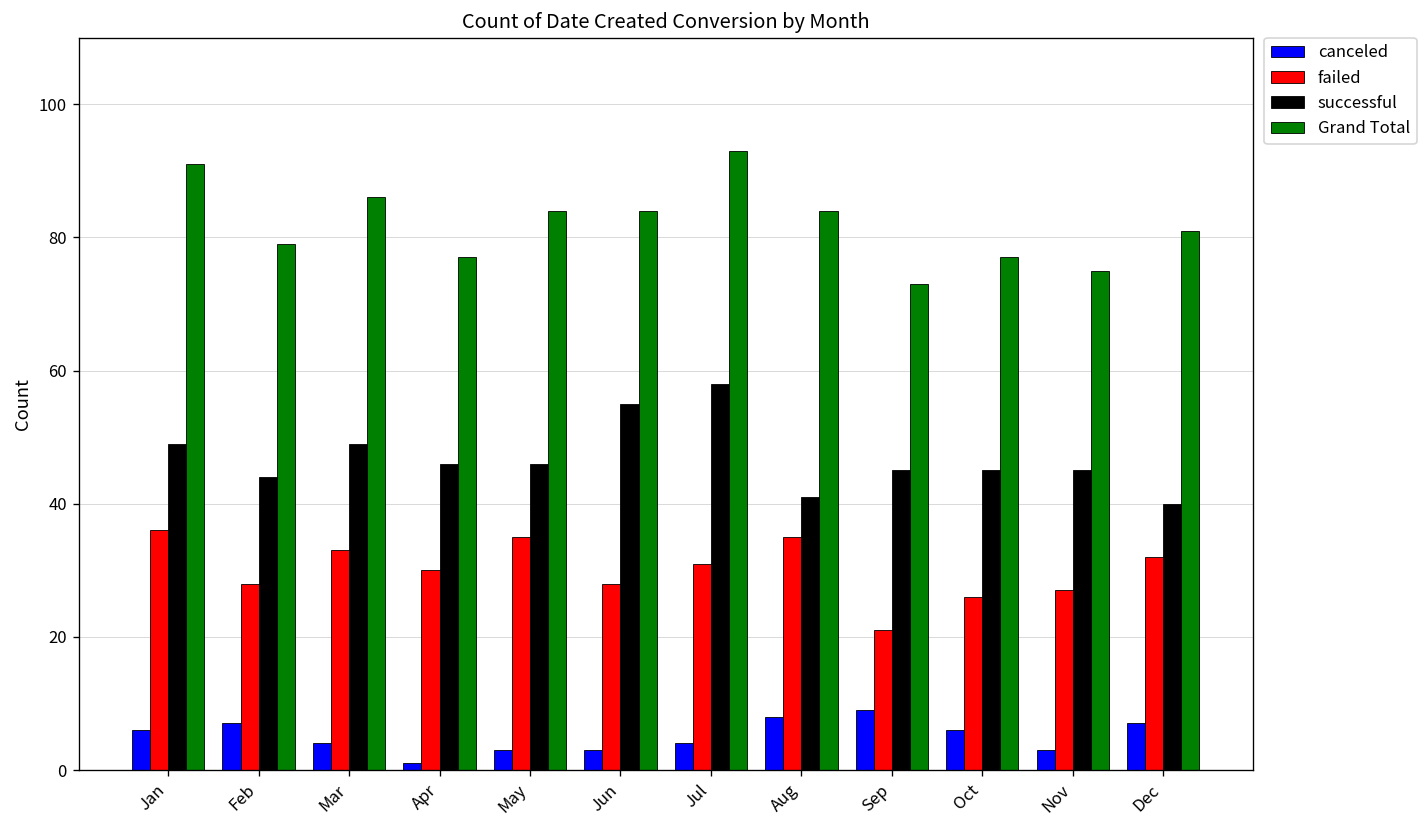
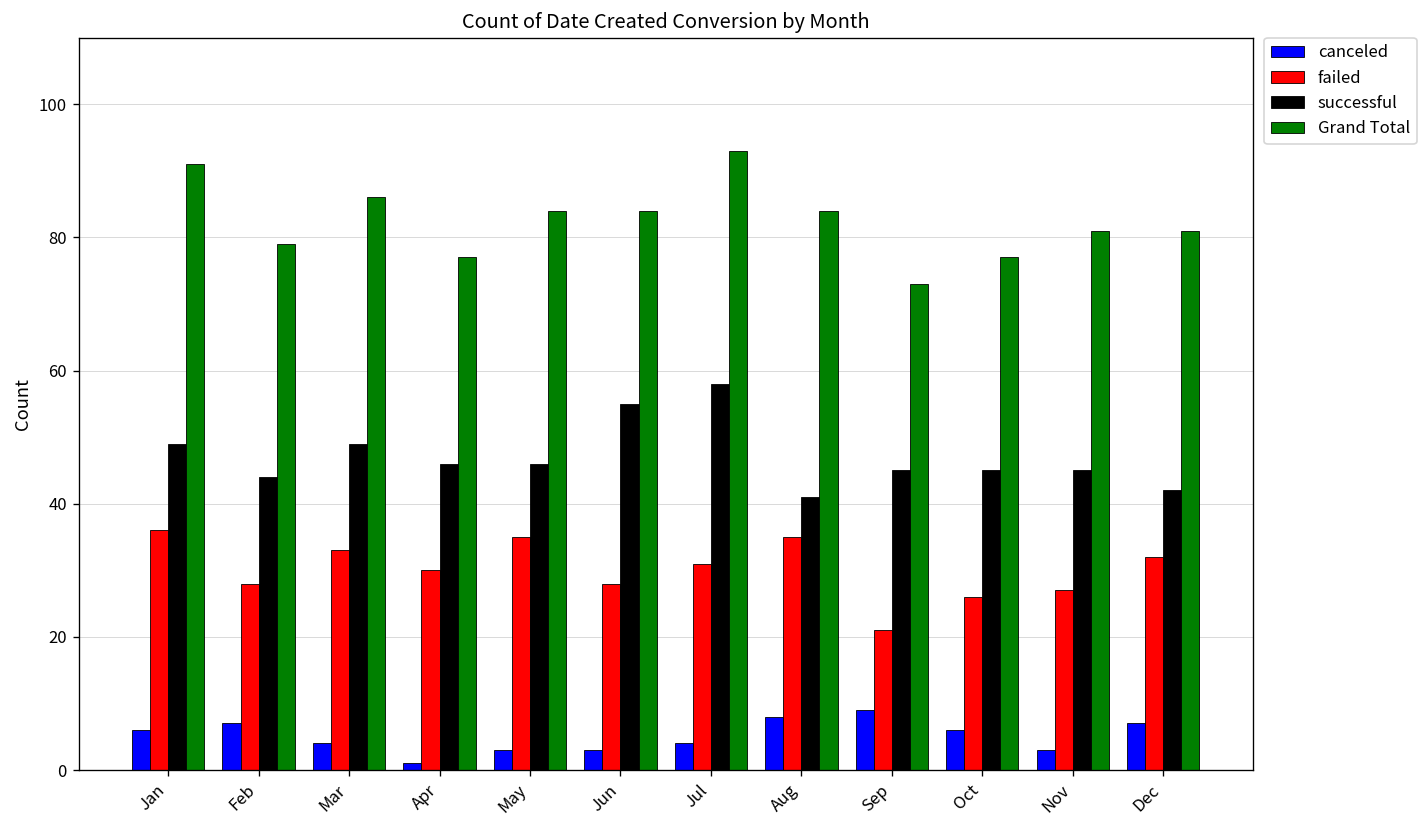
  {
    "canceled": {
      "Jan": 6,
      "Feb": 7,
      "Mar": 4,
      "Apr": 1,
      "May": 3,
      "Jun": 3,
      "Jul": 4,
      "Aug": 8,
      "Sep": 9,
      "Oct": 6,
      "Nov": 3,
      "Dec": 7
    },
    "failed": {
      "Jan": 36,
      "Feb": 28,
      "Mar": 33,
      "Apr": 30,
      "May": 35,
      "Jun": 28,
      "Jul": 31,
      "Aug": 35,
      "Sep": 21,
      "Oct": 26,
      "Nov": 27,
      "Dec": 32
    },
    "successful": {
      "Jan": 49,
      "Feb": 44,
      "Mar": 49,
      "Apr": 46,
      "May": 46,
      "Jun": 55,
      "Jul": 58,
      "Aug": 41,
      "Sep": 45,
      "Oct": 45,
      "Nov": 45,
-     "Dec": 40
+     "Dec": 42
    },
    "Grand Total": {
      "Jan": 91,
      "Feb": 79,
      "Mar": 86,
      "Apr": 77,
      "May": 84,
      "Jun": 84,
      "Jul": 93,
      "Aug": 84,
      "Sep": 73,
      "Oct": 77,
-     "Nov": 75,
+     "Nov": 81,
      "Dec": 81
    }
  }
